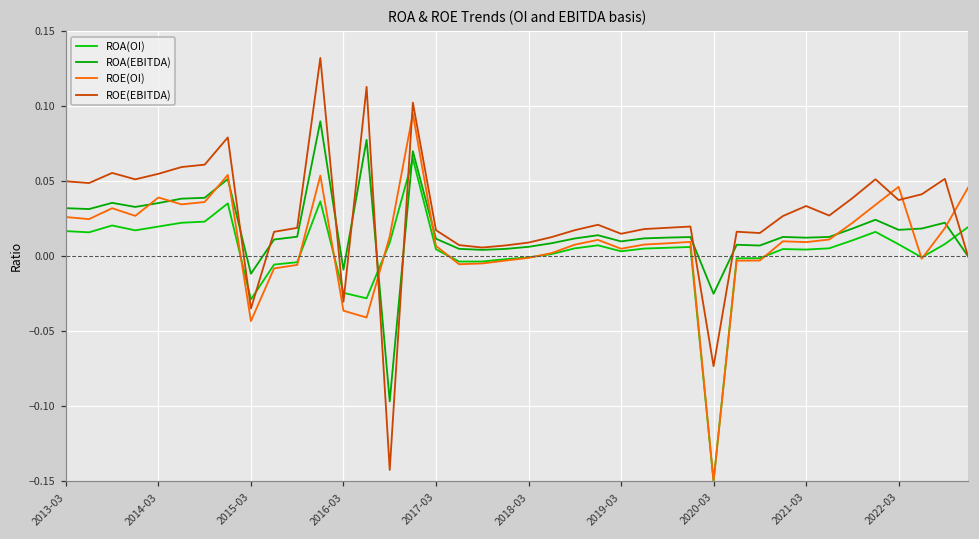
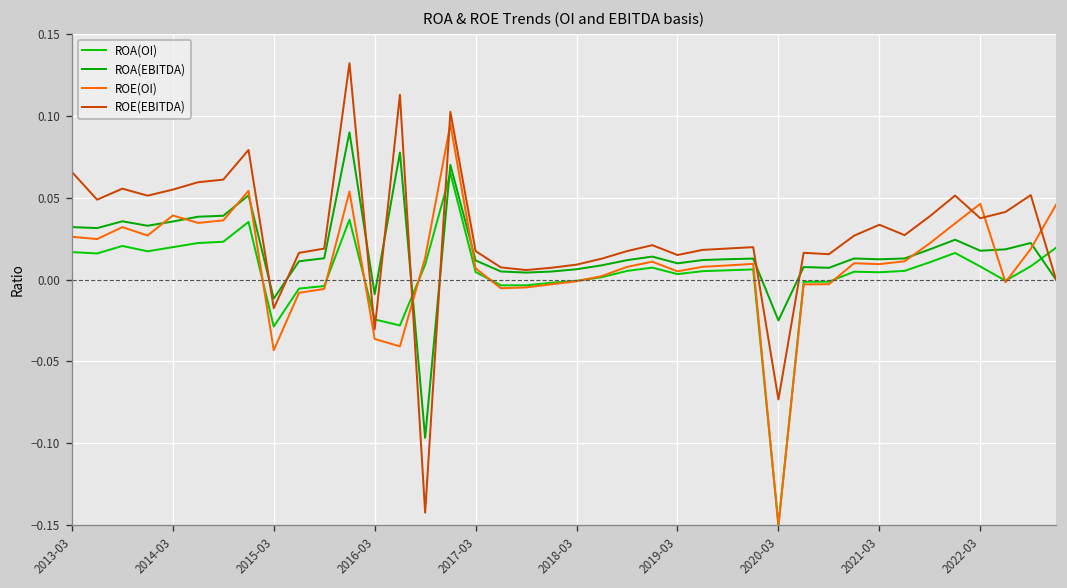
  {
    "ROE(OI)": {
      "2013-03": 0.026,
      "2014-03": 0.039,
      "2015-03": -0.043,
      "2016-03": -0.036,
      "2017-03": 0.007,
      "2021-03": 0.009,
      "2022-03": 0.046
    },
    "ROE(EBITDA)": {
-     "2013-03": 0.050,
+     "2013-03": 0.066,
      "2014-03": 0.055,
-     "2015-03": -0.035,
+     "2015-03": -0.018,
      "2016-03": -0.030,
      "2017-03": 0.017,
      "2018-03": 0.009,
      "2019-03": 0.015,
      "2020-03": -0.073,
      "2021-03": 0.033,
      "2022-03": 0.037
    }
  }
